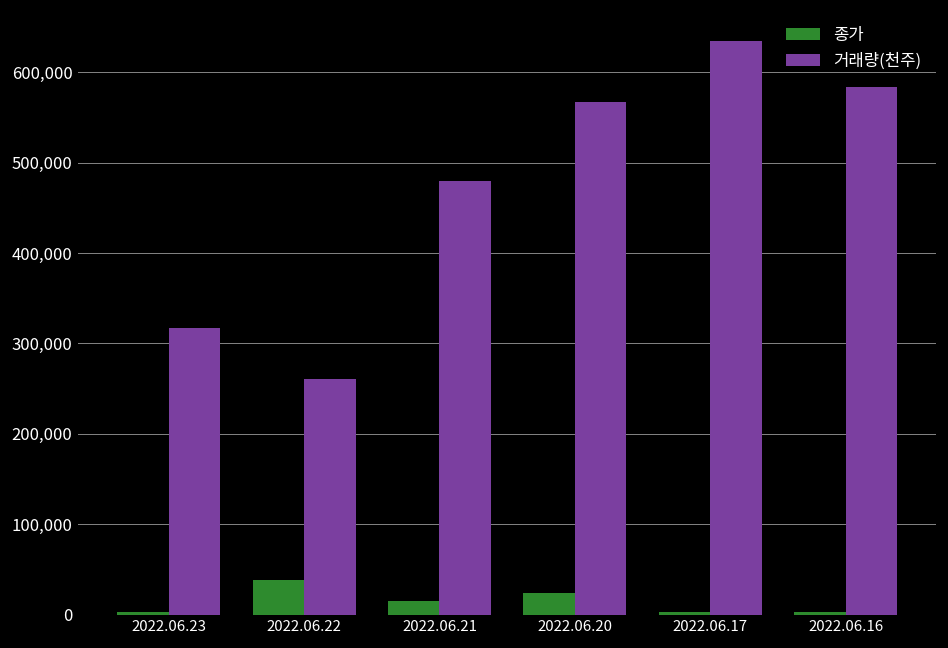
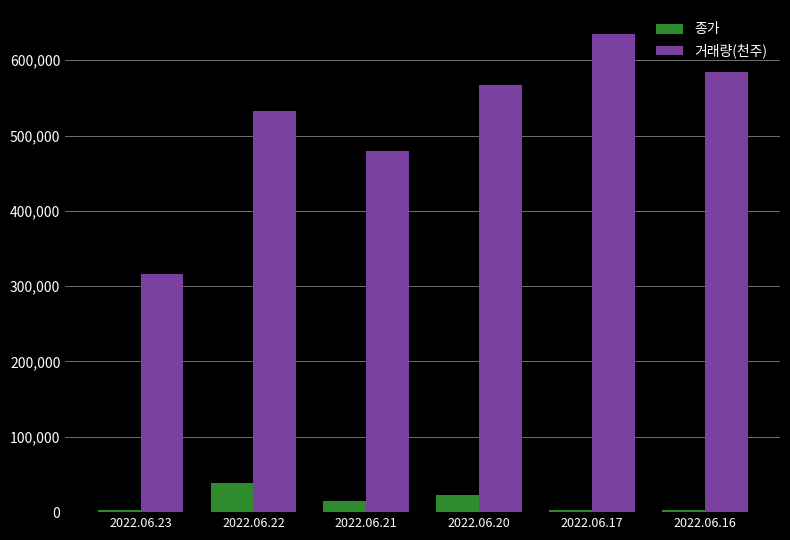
  {
    "종가": {
      "2022.06.22": "40,000",
      "2022.06.21": "10,000",
      "2022.06.20": "20,000"
    },
    "거래량(천주)": {
      "2022.06.23": "320,000",
-     "2022.06.22": "260,000",
+     "2022.06.22": "530,000",
      "2022.06.21": "480,000",
      "2022.06.20": "570,000",
      "2022.06.17": "630,000",
      "2022.06.16": "580,000"
    }
  }
